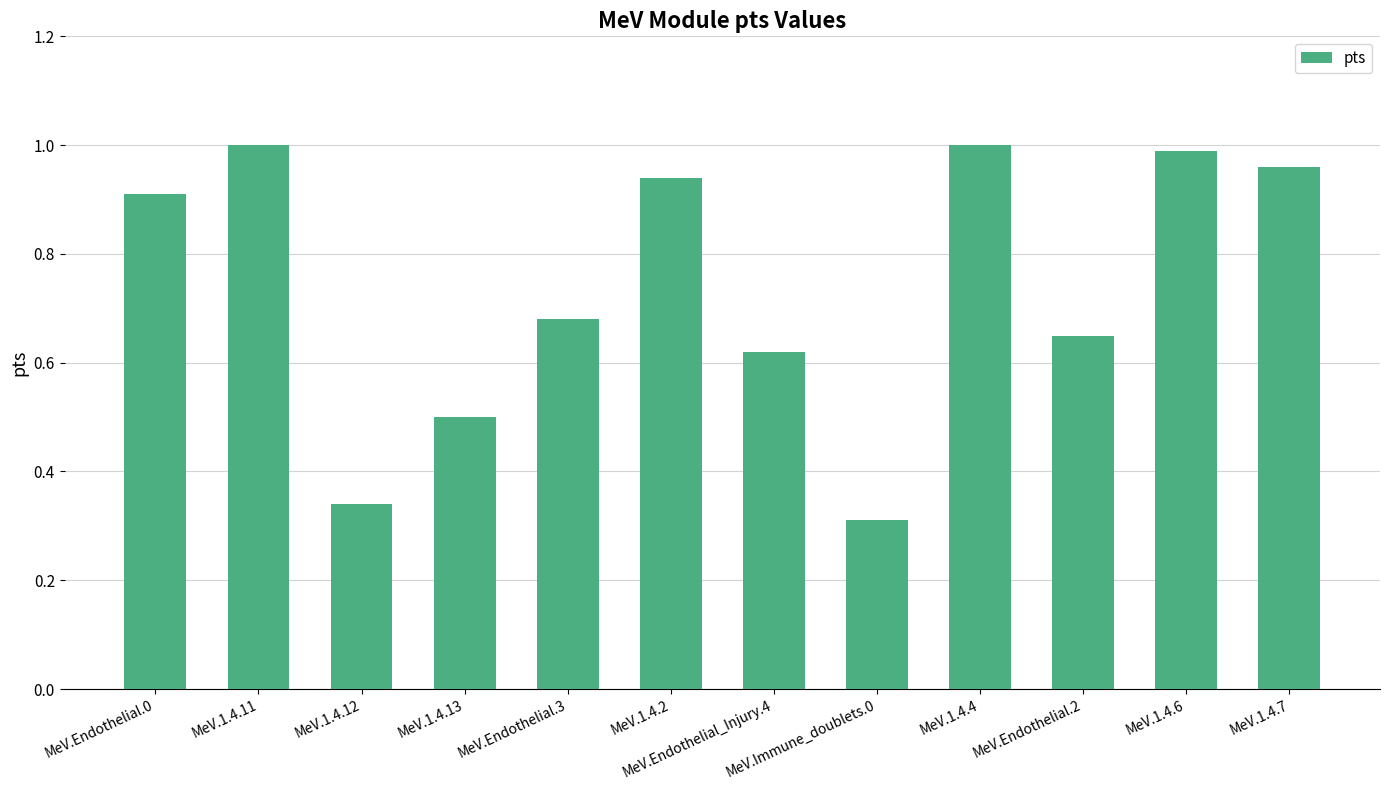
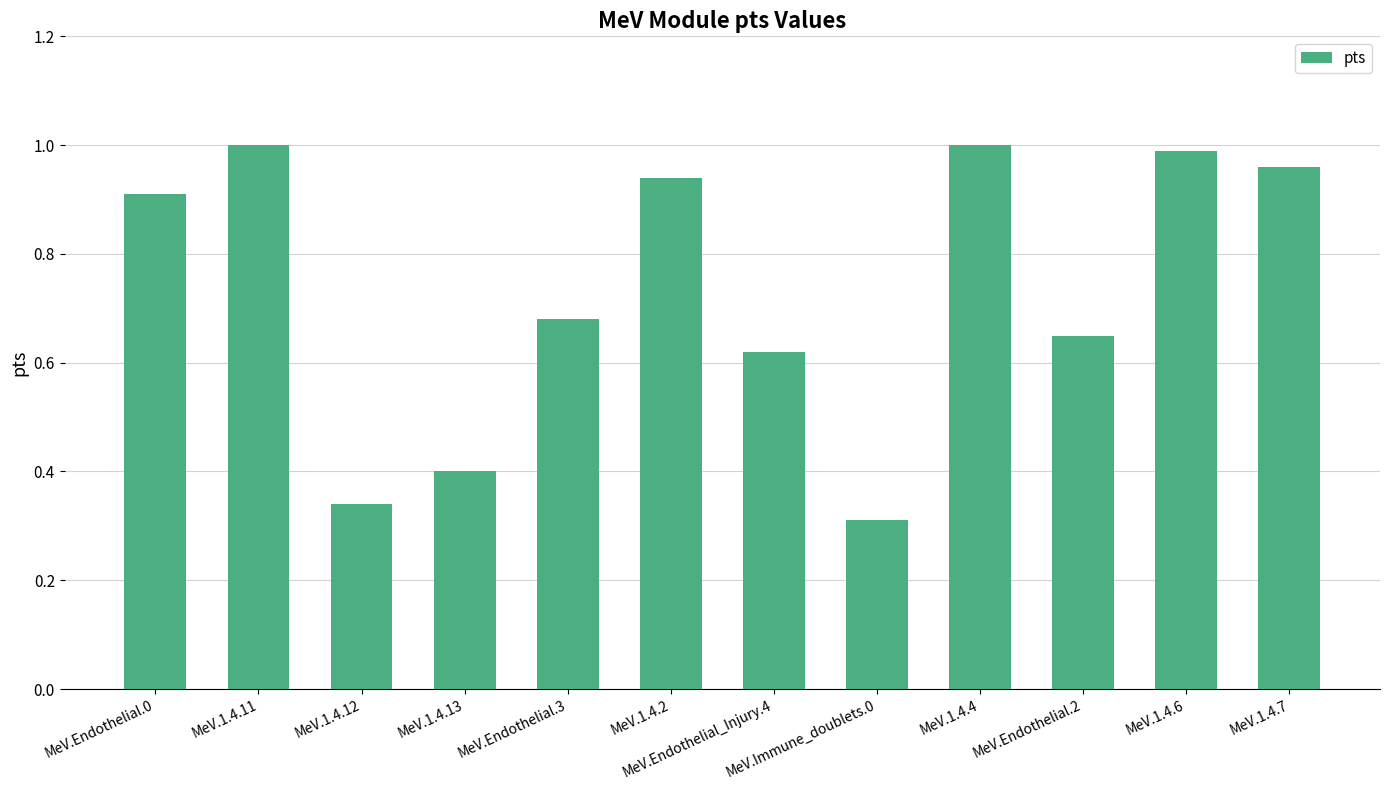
  {
    "MeV.Endothelial.0": 0.91,
    "MeV.1.4.11": 1.0,
    "MeV.1.4.12": 0.34,
-   "MeV.1.4.13": 0.5,
+   "MeV.1.4.13": 0.4,
    "MeV.Endothelial.3": 0.68,
    "MeV.1.4.2": 0.94,
    "MeV.Endothelial_Injury.4": 0.62,
    "MeV.Immune_doublets.0": 0.31,
    "MeV.1.4.4": 1.0,
    "MeV.Endothelial.2": 0.65,
    "MeV.1.4.6": 0.99,
    "MeV.1.4.7": 0.96
  }
